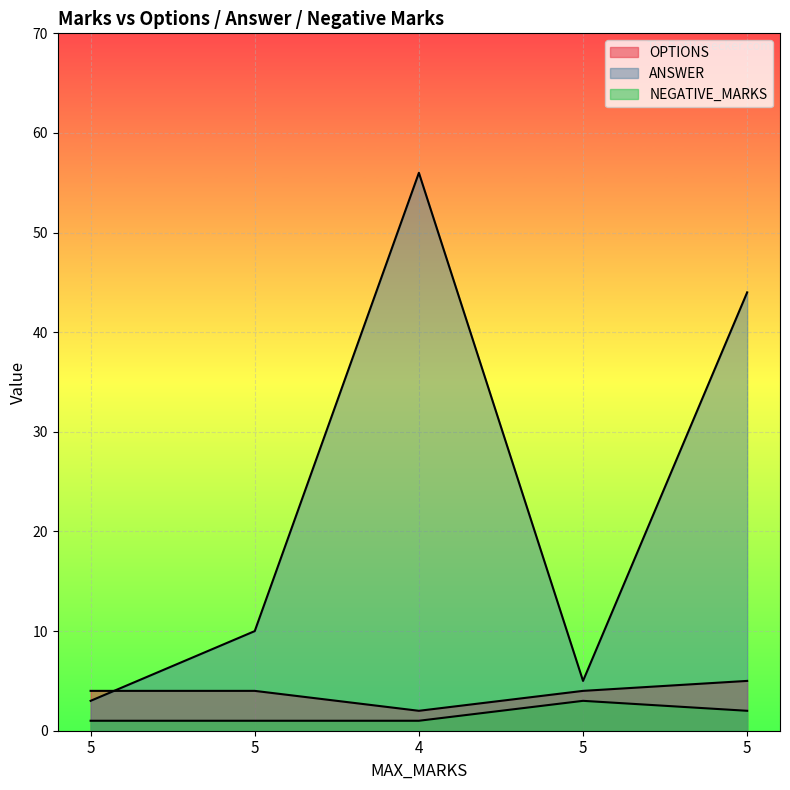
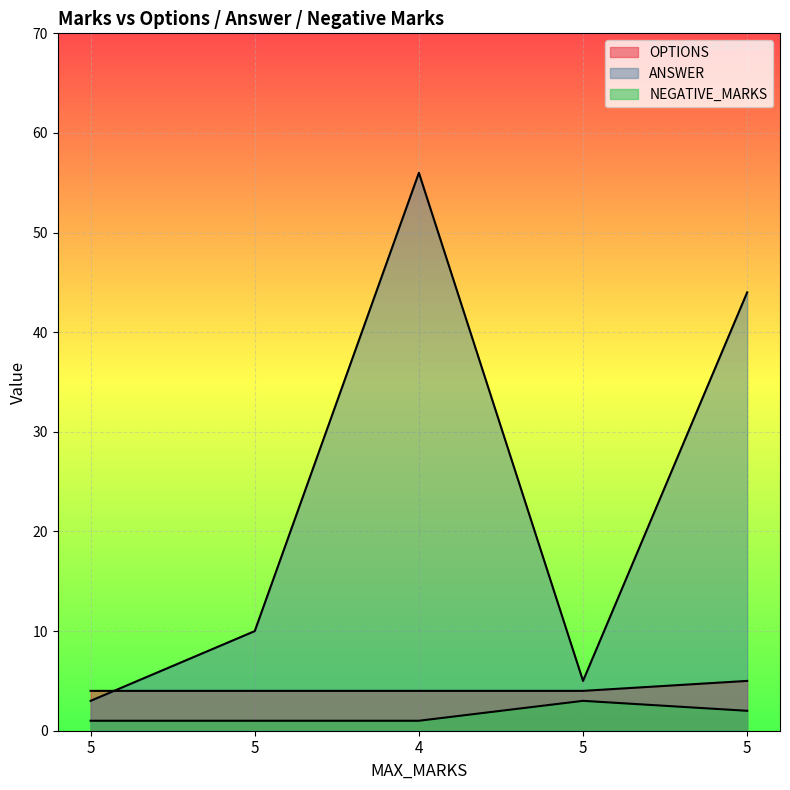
  {
    "OPTIONS": {
-     "4": 2
+     "4": 4
    },
    "ANSWER": {
      "4": 56
    },
    "NEGATIVE_MARKS": {
      "4": 1
    }
  }
